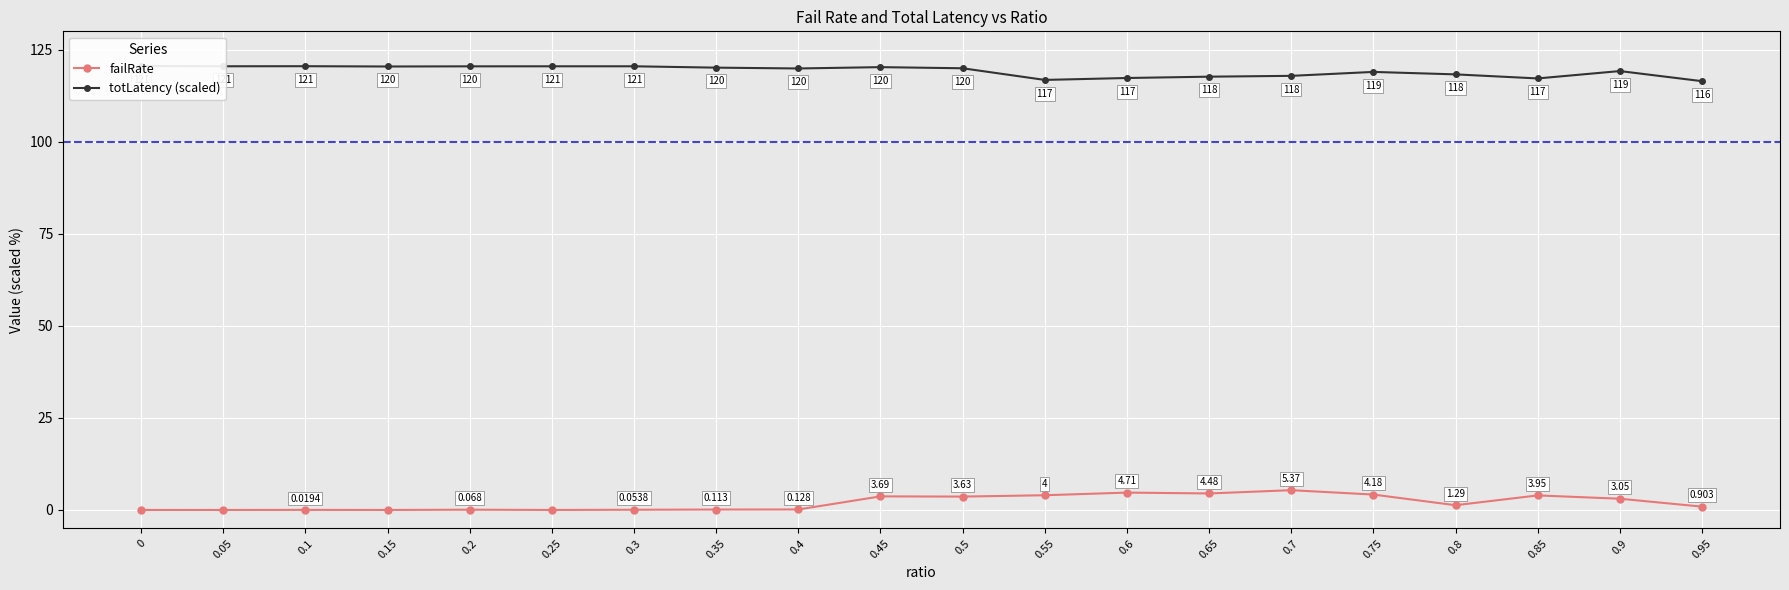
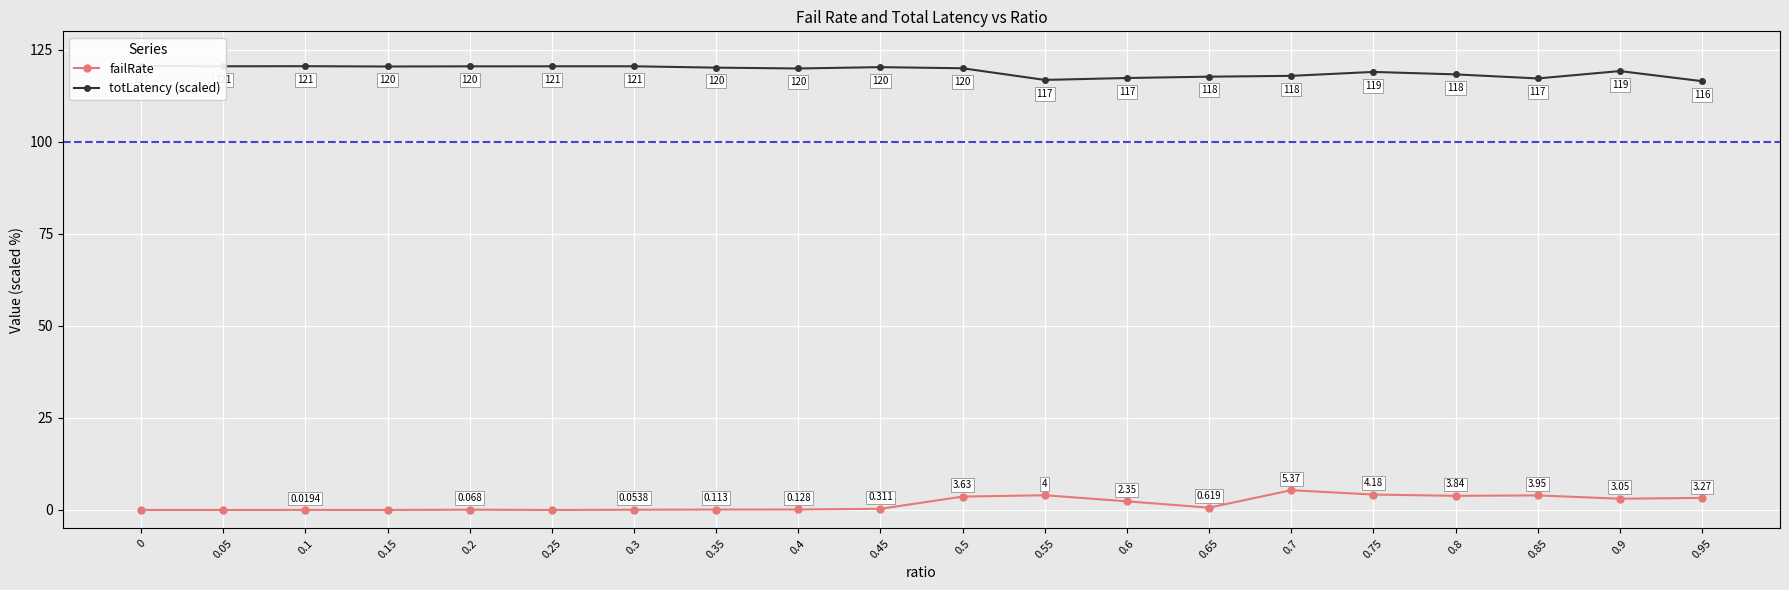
  {
    "failRate": {
-     "0.45": 3.69,
-     "0.6": 4.71,
-     "0.65": 4.48,
-     "0.8": 1.29,
-     "0.95": 0.903
+     "0.45": 0.311,
+     "0.6": 2.35,
+     "0.65": 0.619,
+     "0.8": 3.84,
+     "0.95": 3.27
    }
  }
